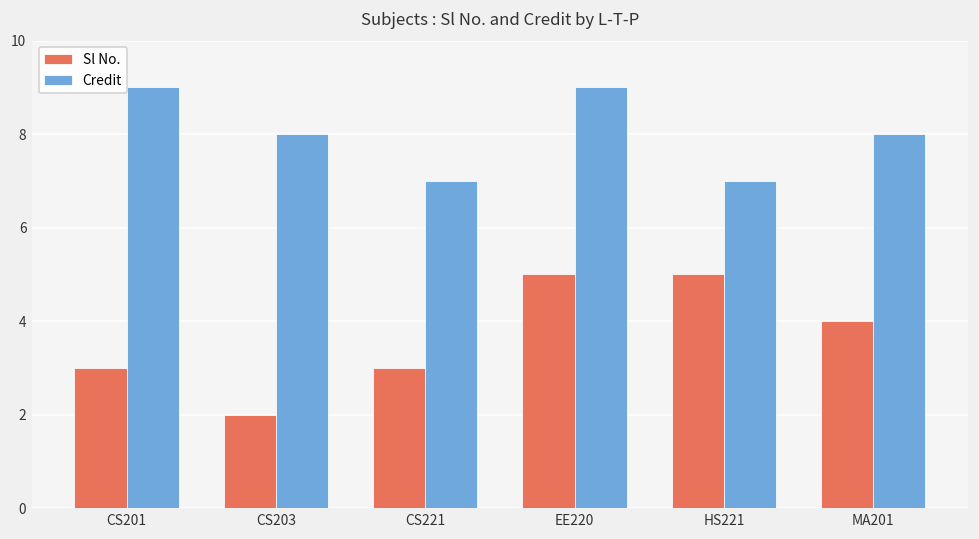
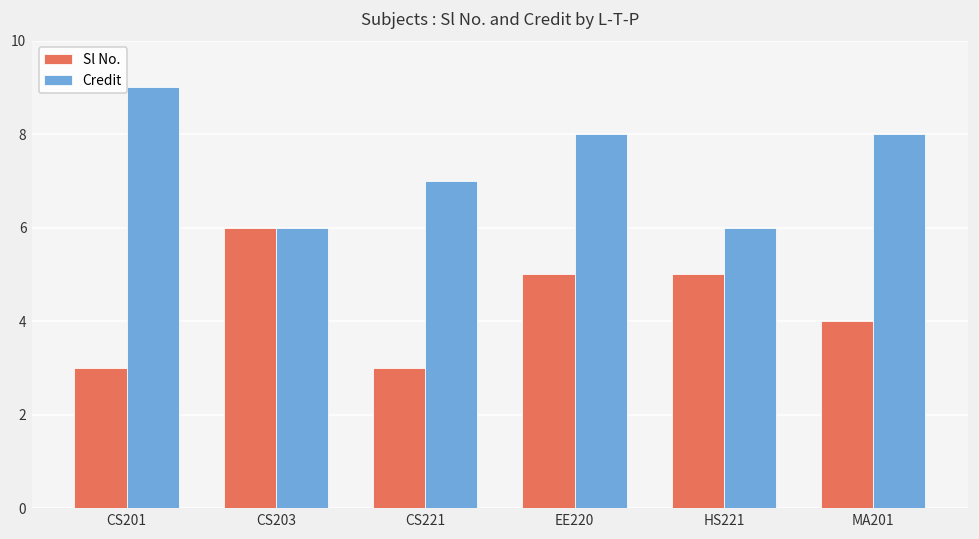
  {
    "Sl No.": {
      "CS201": 3,
-     "CS203": 2,
+     "CS203": 6,
      "CS221": 3,
      "EE220": 5,
      "HS221": 5,
      "MA201": 4
    },
    "Credit": {
      "CS201": 9,
-     "CS203": 8,
+     "CS203": 6,
      "CS221": 7,
-     "EE220": 9,
-     "HS221": 7,
+     "EE220": 8,
+     "HS221": 6,
      "MA201": 8
    }
  }
